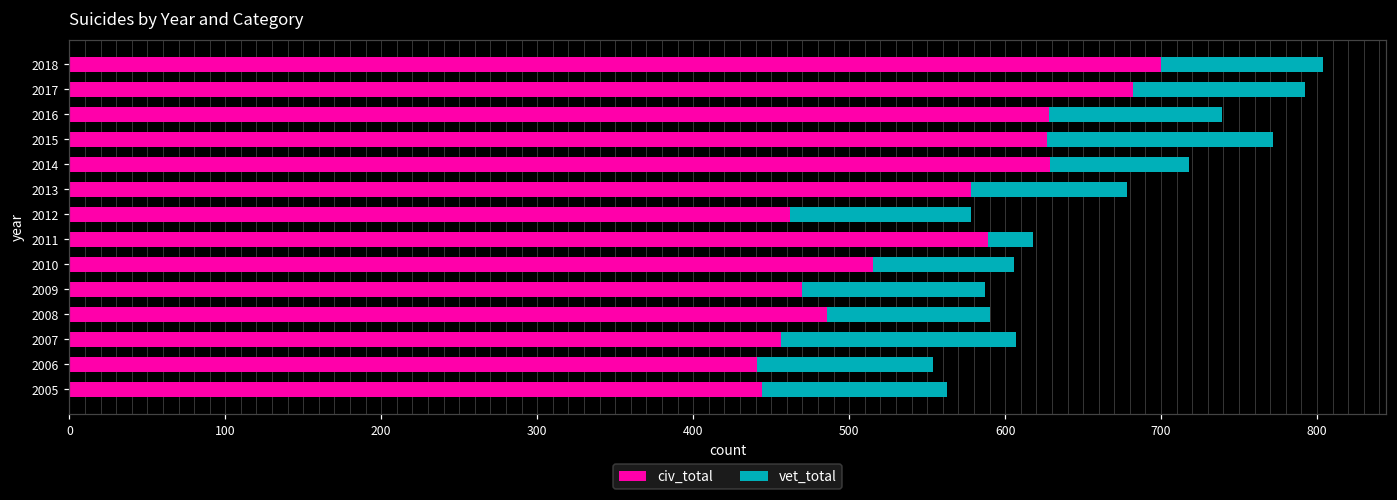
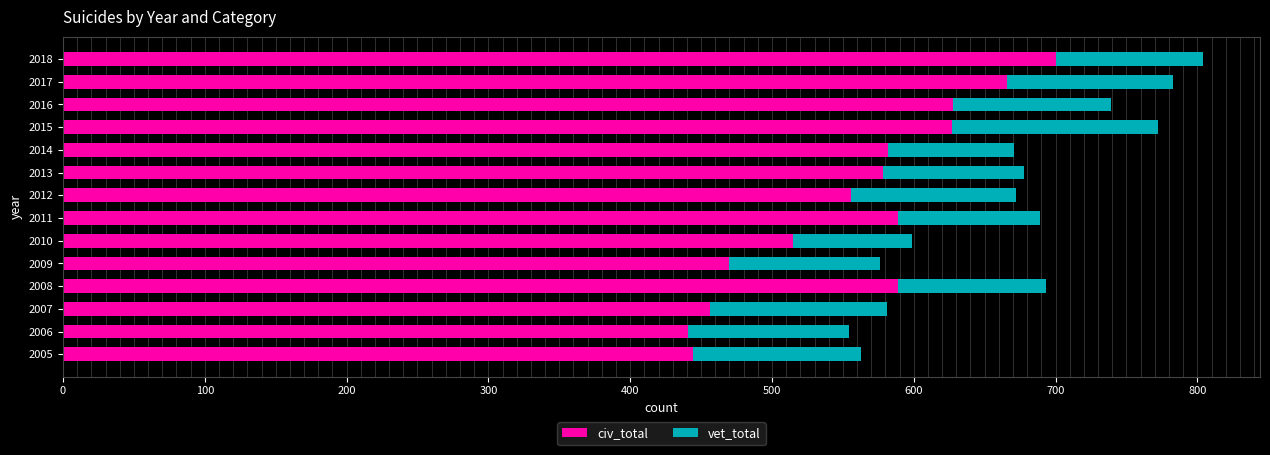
  {
    "civ_total": {
      "2018": 700,
-     "2017": 682,
+     "2017": 666,
      "2016": 628,
      "2015": 627,
-     "2014": 629,
+     "2014": 582,
      "2013": 578,
-     "2012": 462,
+     "2012": 556,
      "2011": 589,
      "2010": 515,
      "2009": 470,
-     "2008": 486,
+     "2008": 589,
      "2007": 456,
      "2006": 441,
      "2005": 444
    },
    "vet_total": {
      "2018": 104,
-     "2017": 110,
+     "2017": 117,
      "2016": 111,
      "2015": 145,
      "2014": 89,
      "2013": 100,
      "2012": 116,
-     "2011": 29,
-     "2010": 91,
-     "2009": 117,
+     "2011": 100,
+     "2010": 84,
+     "2009": 106,
      "2008": 104,
-     "2007": 151,
+     "2007": 125,
      "2006": 113,
      "2005": 119
    }
  }
